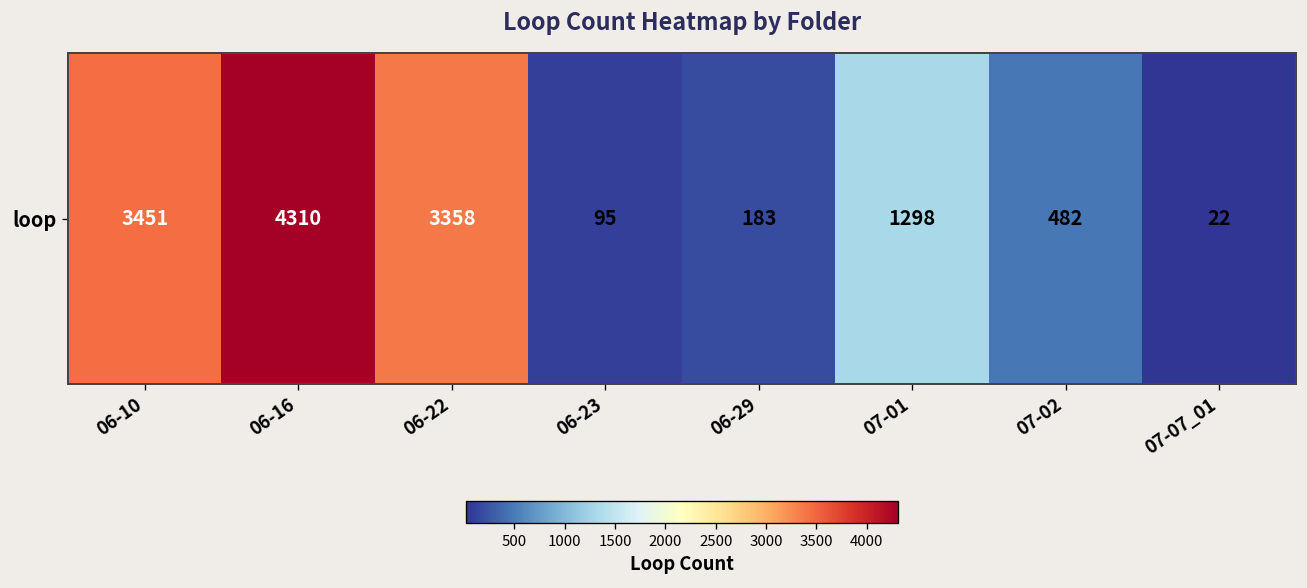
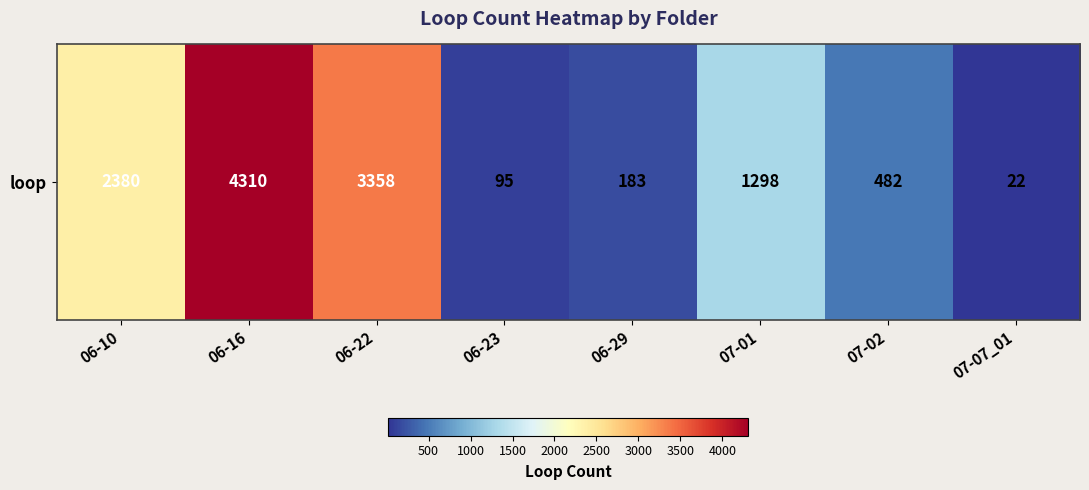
  {
    "loop": {
-     "06-10": 3451,
+     "06-10": 2380,
      "06-16": 4310,
      "06-22": 3358,
      "06-23": 95,
      "06-29": 183,
      "07-01": 1298,
      "07-02": 482,
      "07-07_01": 22
    }
  }
